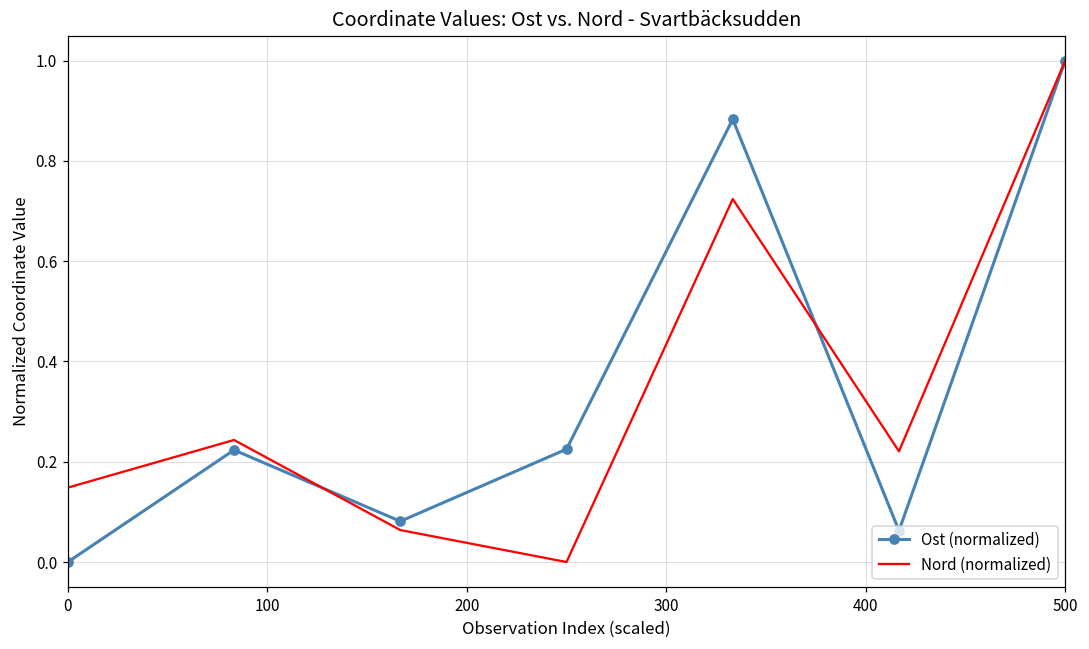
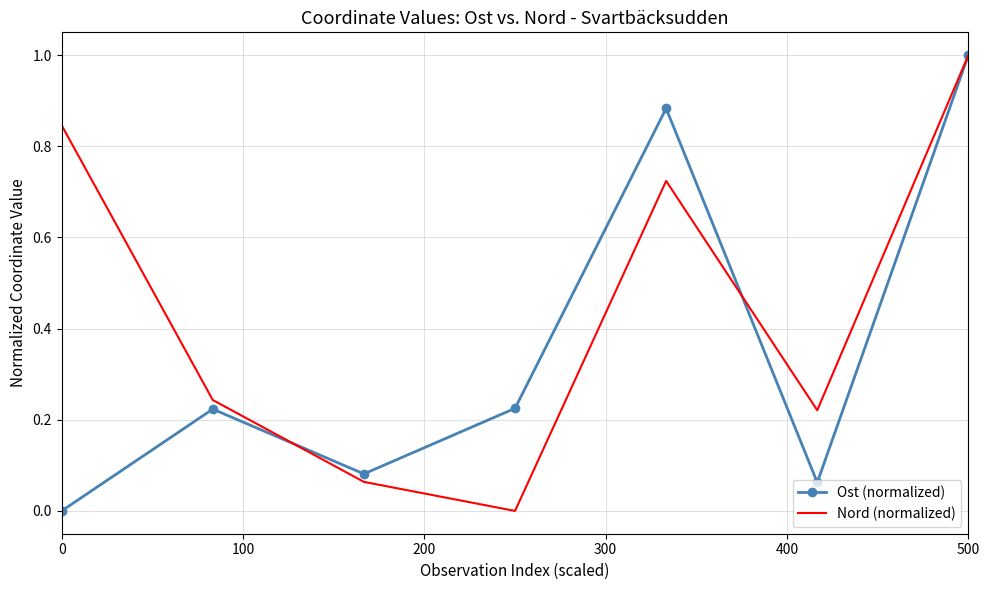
  {
    "Ost (normalized)": {
      "0": 0.00
    },
    "Nord (normalized)": {
-     "0": 0.15
+     "0": 0.85
    }
  }
